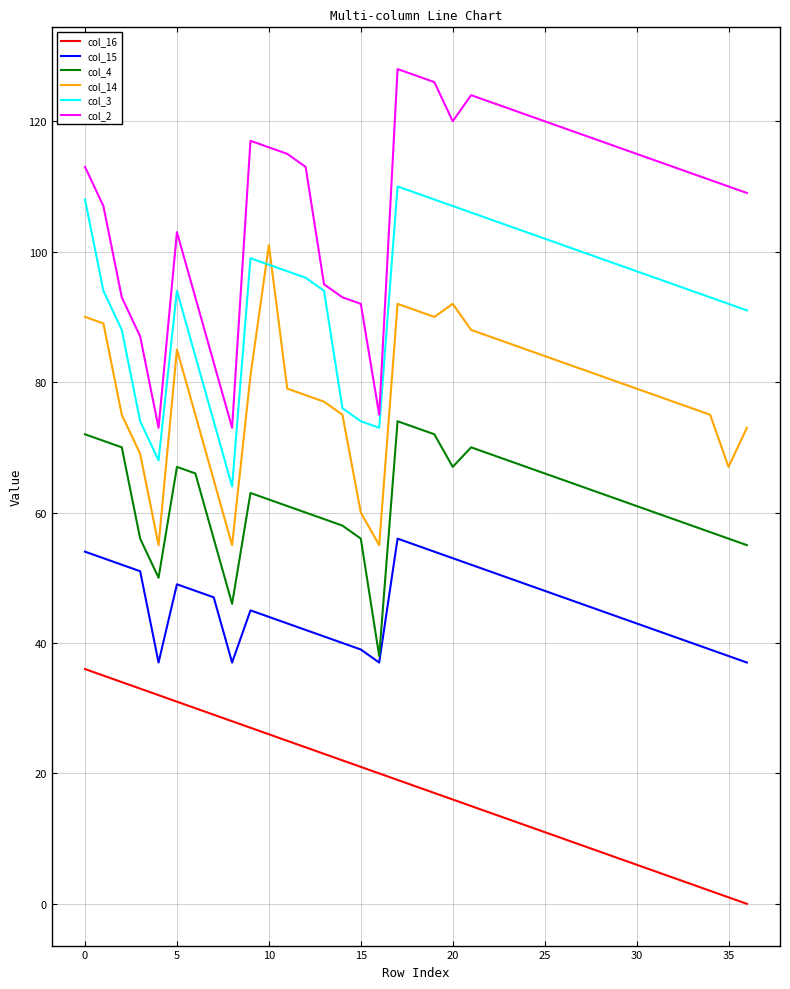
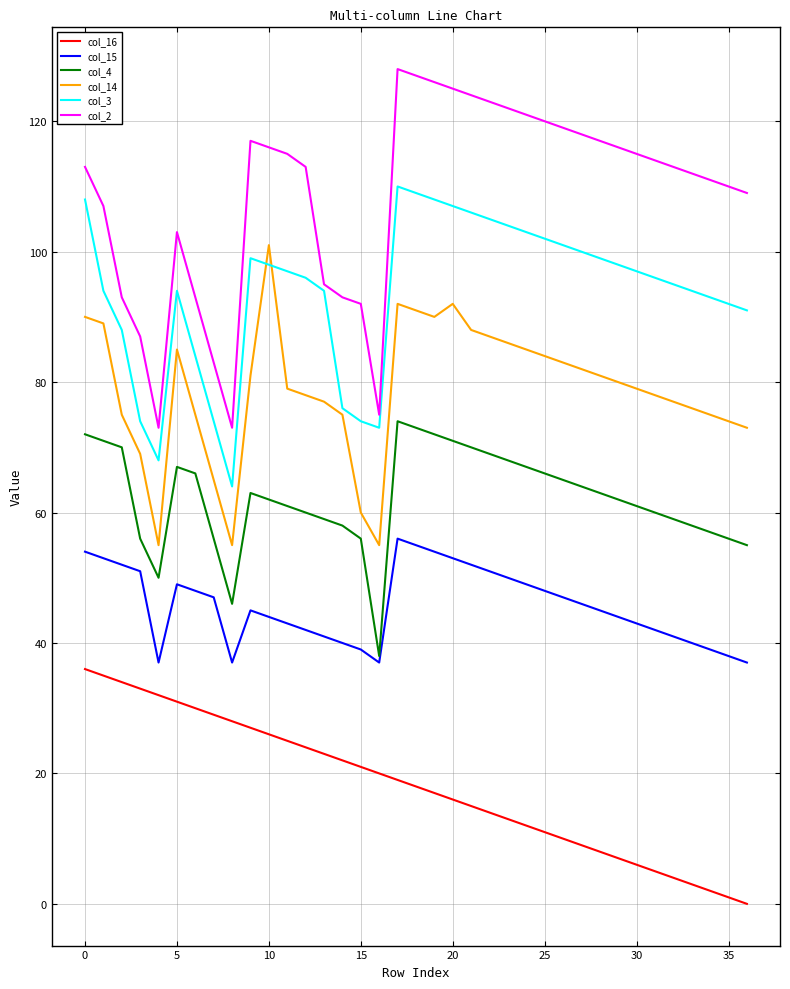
  {
    "col_16": {
      "0": 36,
      "5": 31,
      "10": 26,
      "15": 21,
      "20": 16,
      "25": 11,
      "30": 6,
      "35": 1
    },
    "col_15": {
      "0": 54,
      "5": 49,
      "10": 44,
      "15": 39,
      "20": 53,
      "25": 48,
      "30": 43,
      "35": 38
    },
    "col_4": {
      "0": 72,
      "5": 67,
      "10": 62,
      "15": 56,
-     "20": 67,
+     "20": 71,
      "25": 66,
      "30": 61,
      "35": 56
    },
    "col_14": {
      "0": 90,
      "5": 85,
      "10": 101,
      "15": 60,
      "20": 92,
      "25": 84,
      "30": 79,
-     "35": 67
+     "35": 74
    },
    "col_3": {
      "0": 108,
      "5": 94,
      "10": 98,
      "15": 74,
      "20": 107,
      "25": 102,
      "30": 97,
      "35": 92
    },
    "col_2": {
      "0": 113,
      "5": 103,
      "10": 116,
      "15": 92,
-     "20": 120,
+     "20": 125,
      "25": 120,
      "30": 115,
      "35": 110
    }
  }
